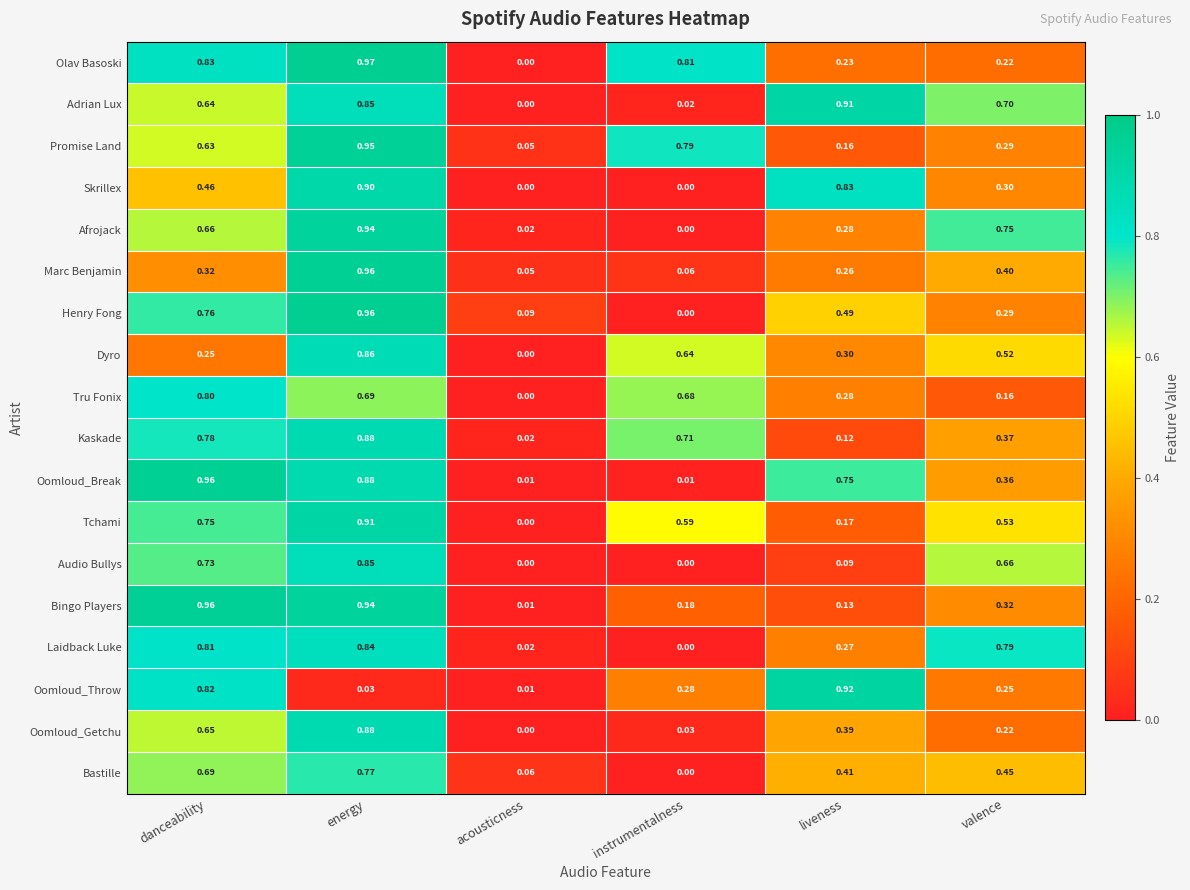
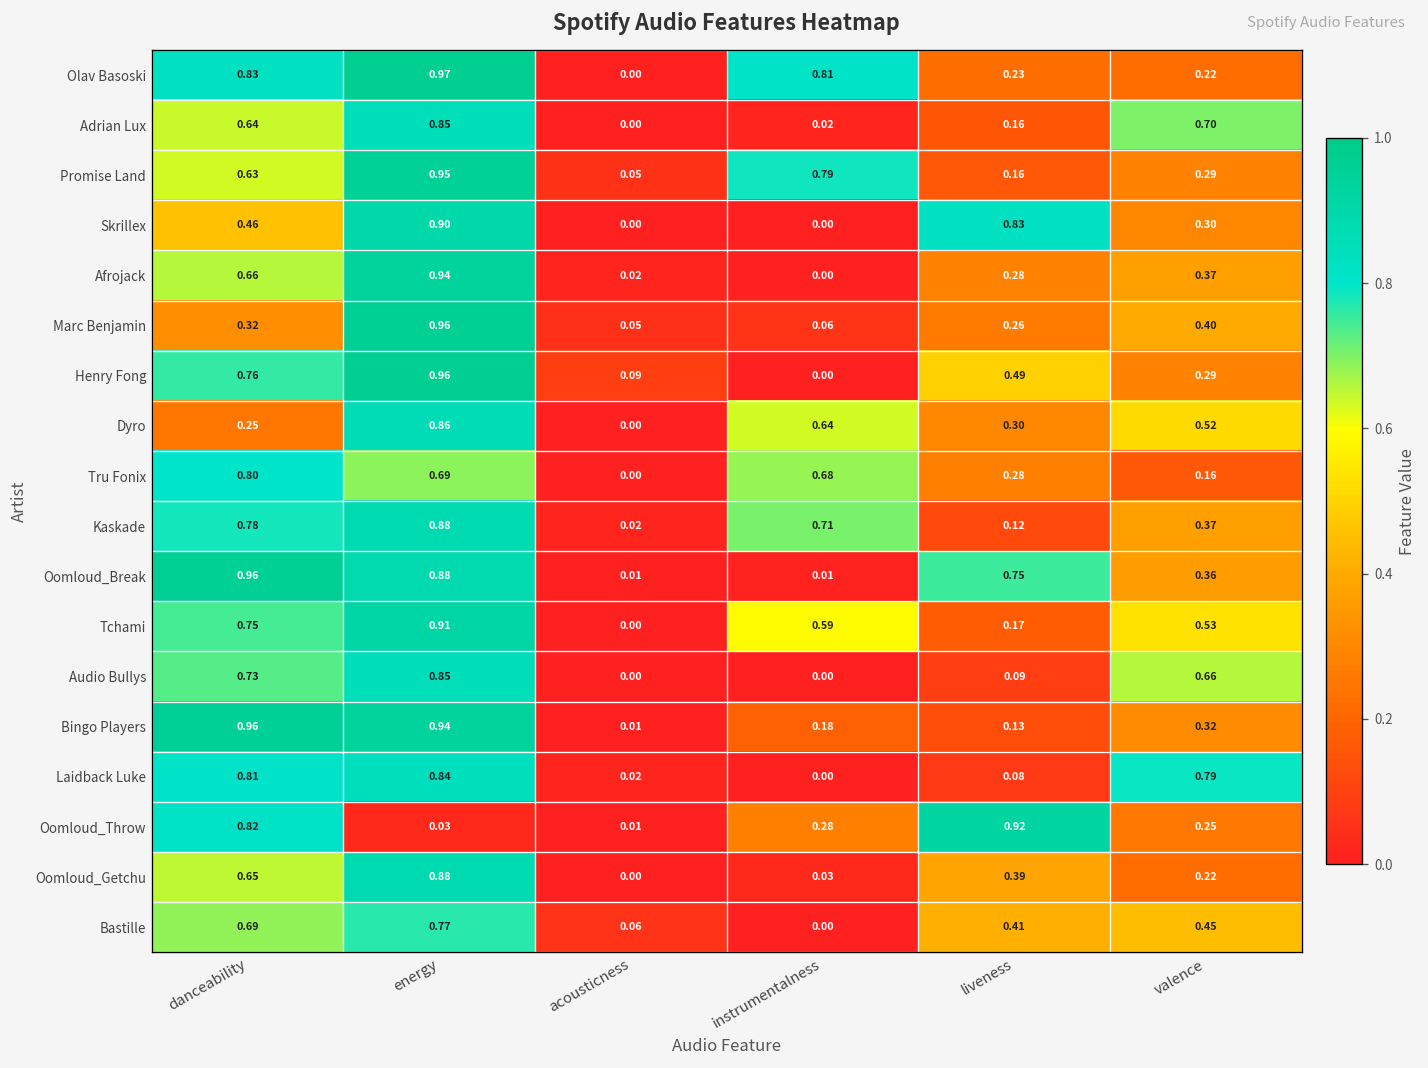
  {
    "Olav Basoski": {
      "danceability": 0.83,
      "energy": 0.97,
      "acousticness": 0.00,
      "instrumentalness": 0.81,
      "liveness": 0.23,
      "valence": 0.22
    },
    "Adrian Lux": {
      "danceability": 0.64,
      "energy": 0.85,
      "acousticness": 0.00,
      "instrumentalness": 0.02,
-     "liveness": 0.91,
+     "liveness": 0.16,
      "valence": 0.70
    },
    "Promise Land": {
      "danceability": 0.63,
      "energy": 0.95,
      "acousticness": 0.05,
      "instrumentalness": 0.79,
      "liveness": 0.16,
      "valence": 0.29
    },
    "Skrillex": {
      "danceability": 0.46,
      "energy": 0.90,
      "acousticness": 0.00,
      "instrumentalness": 0.00,
      "liveness": 0.83,
      "valence": 0.30
    },
    "Afrojack": {
      "danceability": 0.66,
      "energy": 0.94,
      "acousticness": 0.02,
      "instrumentalness": 0.00,
      "liveness": 0.28,
-     "valence": 0.75
+     "valence": 0.37
    },
    "Marc Benjamin": {
      "danceability": 0.32,
      "energy": 0.96,
      "acousticness": 0.05,
      "instrumentalness": 0.06,
      "liveness": 0.26,
      "valence": 0.40
    },
    "Henry Fong": {
      "danceability": 0.76,
      "energy": 0.96,
      "acousticness": 0.09,
      "instrumentalness": 0.00,
      "liveness": 0.49,
      "valence": 0.29
    },
    "Dyro": {
      "danceability": 0.25,
      "energy": 0.86,
      "acousticness": 0.00,
      "instrumentalness": 0.64,
      "liveness": 0.30,
      "valence": 0.52
    },
    "Tru Fonix": {
      "danceability": 0.80,
      "energy": 0.69,
      "acousticness": 0.00,
      "instrumentalness": 0.68,
      "liveness": 0.28,
      "valence": 0.16
    },
    "Kaskade": {
      "danceability": 0.78,
      "energy": 0.88,
      "acousticness": 0.02,
      "instrumentalness": 0.71,
      "liveness": 0.12,
      "valence": 0.37
    },
    "Oomloud_Break": {
      "danceability": 0.96,
      "energy": 0.88,
      "acousticness": 0.01,
      "instrumentalness": 0.01,
      "liveness": 0.75,
      "valence": 0.36
    },
    "Tchami": {
      "danceability": 0.75,
      "energy": 0.91,
      "acousticness": 0.00,
      "instrumentalness": 0.59,
      "liveness": 0.17,
      "valence": 0.53
    },
    "Audio Bullys": {
      "danceability": 0.73,
      "energy": 0.85,
      "acousticness": 0.00,
      "instrumentalness": 0.00,
      "liveness": 0.09,
      "valence": 0.66
    },
    "Bingo Players": {
      "danceability": 0.96,
      "energy": 0.94,
      "acousticness": 0.01,
      "instrumentalness": 0.18,
      "liveness": 0.13,
      "valence": 0.32
    },
    "Laidback Luke": {
      "danceability": 0.81,
      "energy": 0.84,
      "acousticness": 0.02,
      "instrumentalness": 0.00,
-     "liveness": 0.27,
+     "liveness": 0.08,
      "valence": 0.79
    },
    "Oomloud_Throw": {
      "danceability": 0.82,
      "energy": 0.03,
      "acousticness": 0.01,
      "instrumentalness": 0.28,
      "liveness": 0.92,
      "valence": 0.25
    },
    "Oomloud_Getchu": {
      "danceability": 0.65,
      "energy": 0.88,
      "acousticness": 0.00,
      "instrumentalness": 0.03,
      "liveness": 0.39,
      "valence": 0.22
    },
    "Bastille": {
      "danceability": 0.69,
      "energy": 0.77,
      "acousticness": 0.06,
      "instrumentalness": 0.00,
      "liveness": 0.41,
      "valence": 0.45
    }
  }
